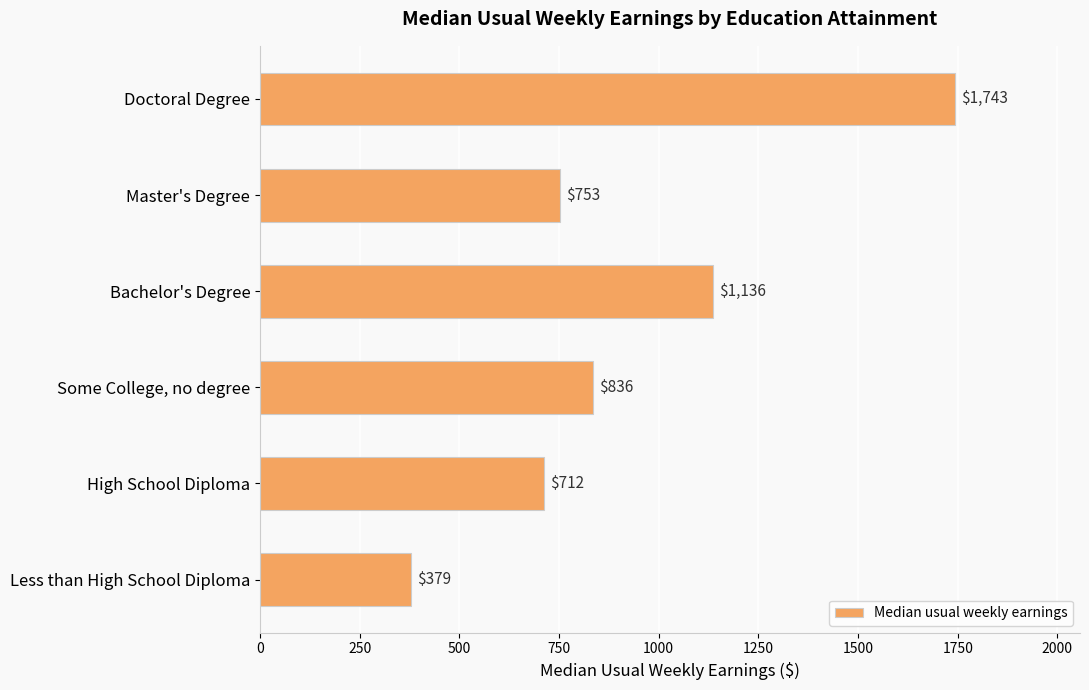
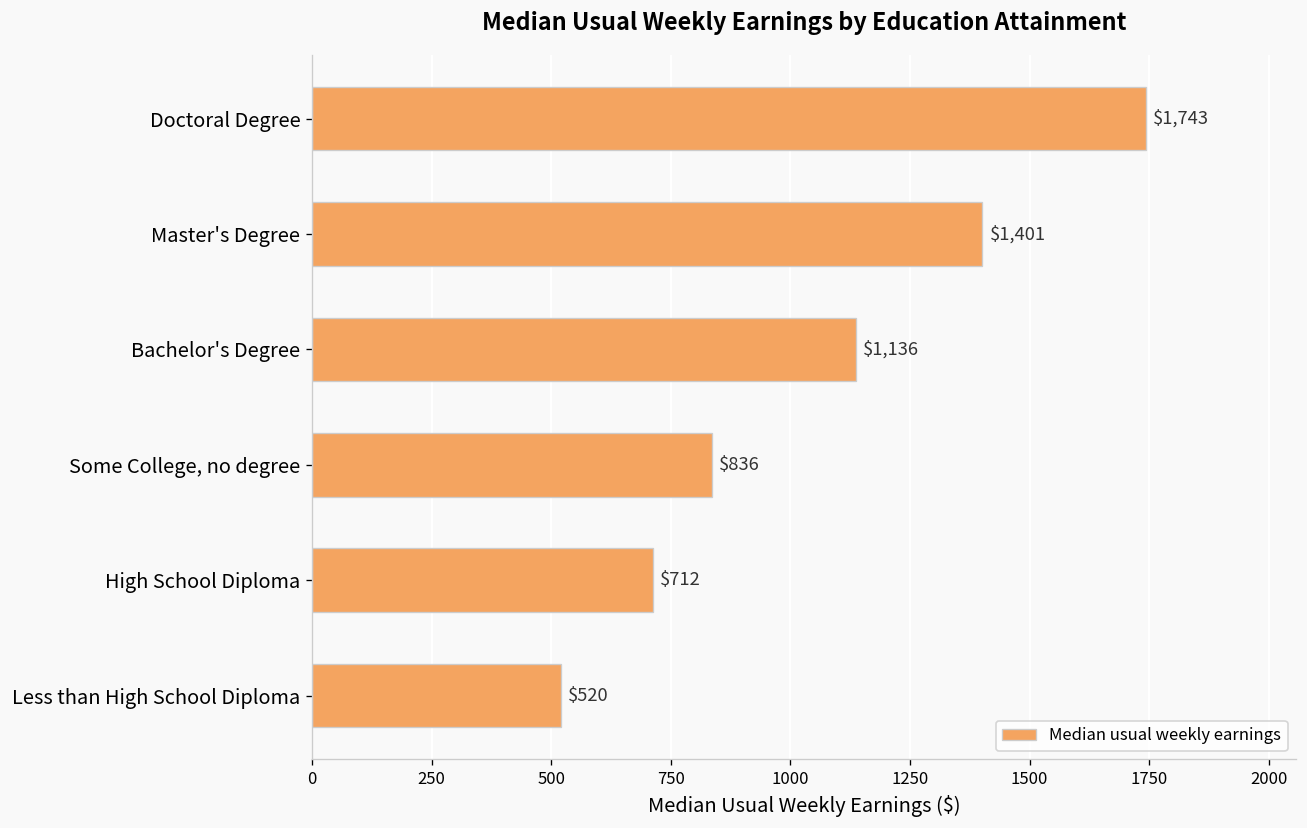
  {
    "Doctoral Degree": "$1,743",
-   "Master's Degree": "$753",
+   "Master's Degree": "$1,401",
    "Bachelor's Degree": "$1,136",
    "Some College, no degree": "$836",
    "High School Diploma": "$712",
-   "Less than High School Diploma": "$379"
+   "Less than High School Diploma": "$520"
  }
